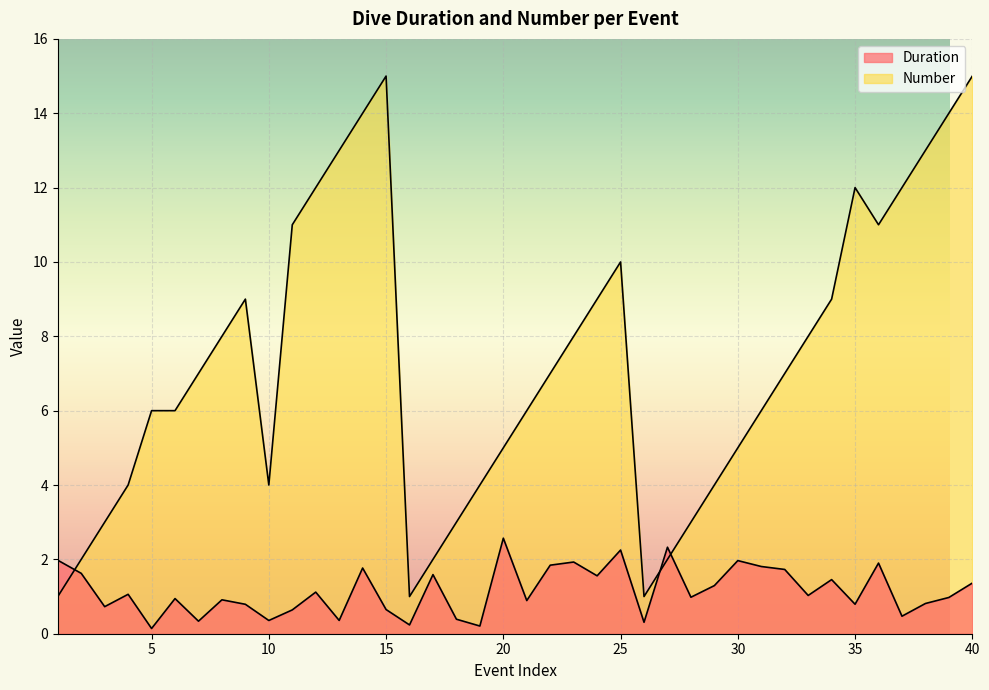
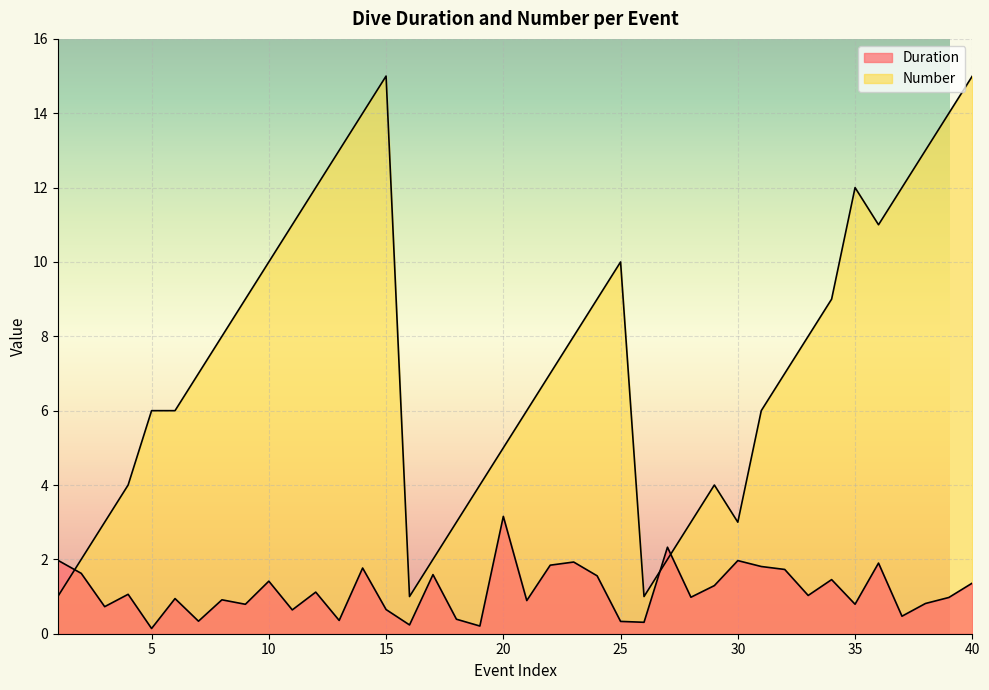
  {
    "Duration": {
      "5": 0.1,
-     "10": 0.4,
+     "10": 1.4,
      "15": 0.7,
-     "20": 2.6,
-     "25": 2.3,
+     "20": 3.2,
+     "25": 0.3,
      "30": 2.0,
      "35": 0.8,
      "40": 1.4
    },
    "Number": {
      "5": 6,
-     "10": 4,
+     "10": 10,
      "15": 15,
      "20": 5,
      "25": 10,
-     "30": 5,
+     "30": 3,
      "35": 12,
      "40": 15
    }
  }
